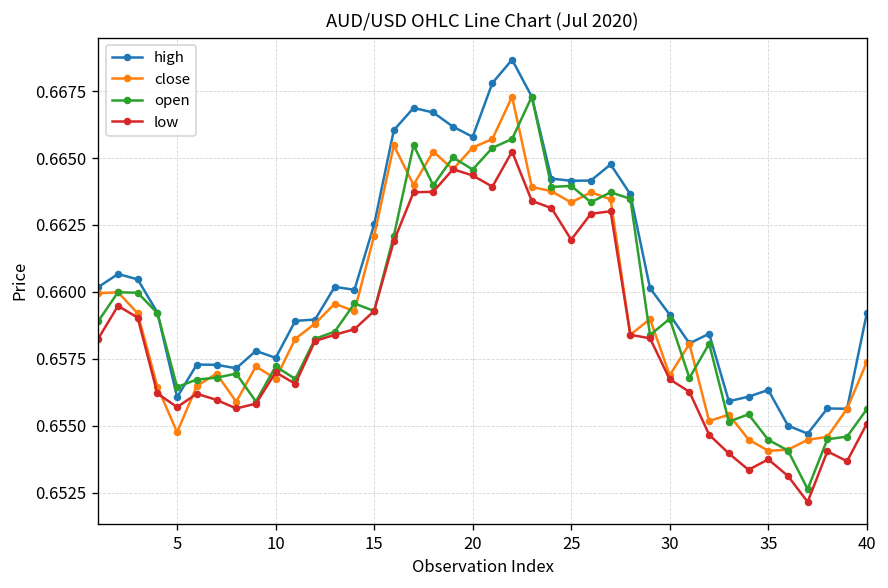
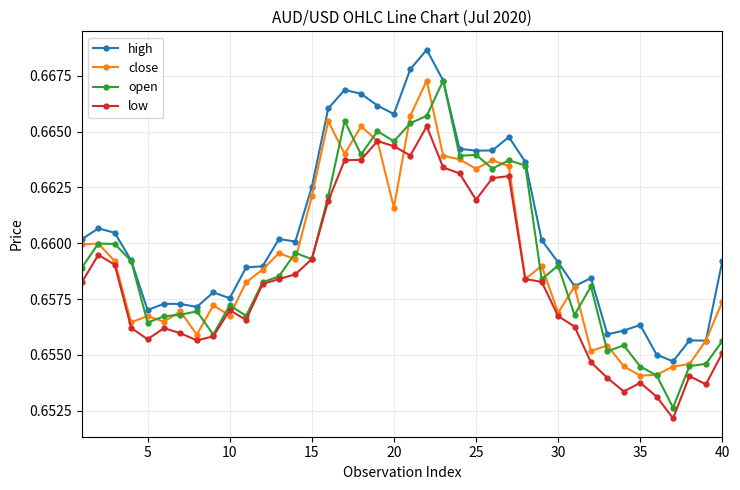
  {
    "high": {
-     "5": 0.6561,
+     "5": 0.6570,
      "10": 0.6575,
      "15": 0.6625,
      "20": 0.6658,
      "25": 0.6642,
      "30": 0.6592,
      "35": 0.6563,
      "40": 0.6592
    },
    "close": {
-     "5": 0.6548,
+     "5": 0.6567,
      "10": 0.6568,
      "15": 0.6621,
-     "20": 0.6654,
+     "20": 0.6616,
      "25": 0.6633,
      "30": 0.6569,
      "35": 0.6541,
      "40": 0.6574
    },
    "open": {
      "5": 0.6565,
      "10": 0.6572,
      "20": 0.6646,
      "25": 0.6640,
      "30": 0.6590,
      "35": 0.6545,
      "40": 0.6556
    },
    "low": {
      "5": 0.6557,
      "10": 0.6570,
      "20": 0.6644,
      "25": 0.6620,
      "30": 0.6567,
      "35": 0.6538,
      "40": 0.6551
    }
  }
